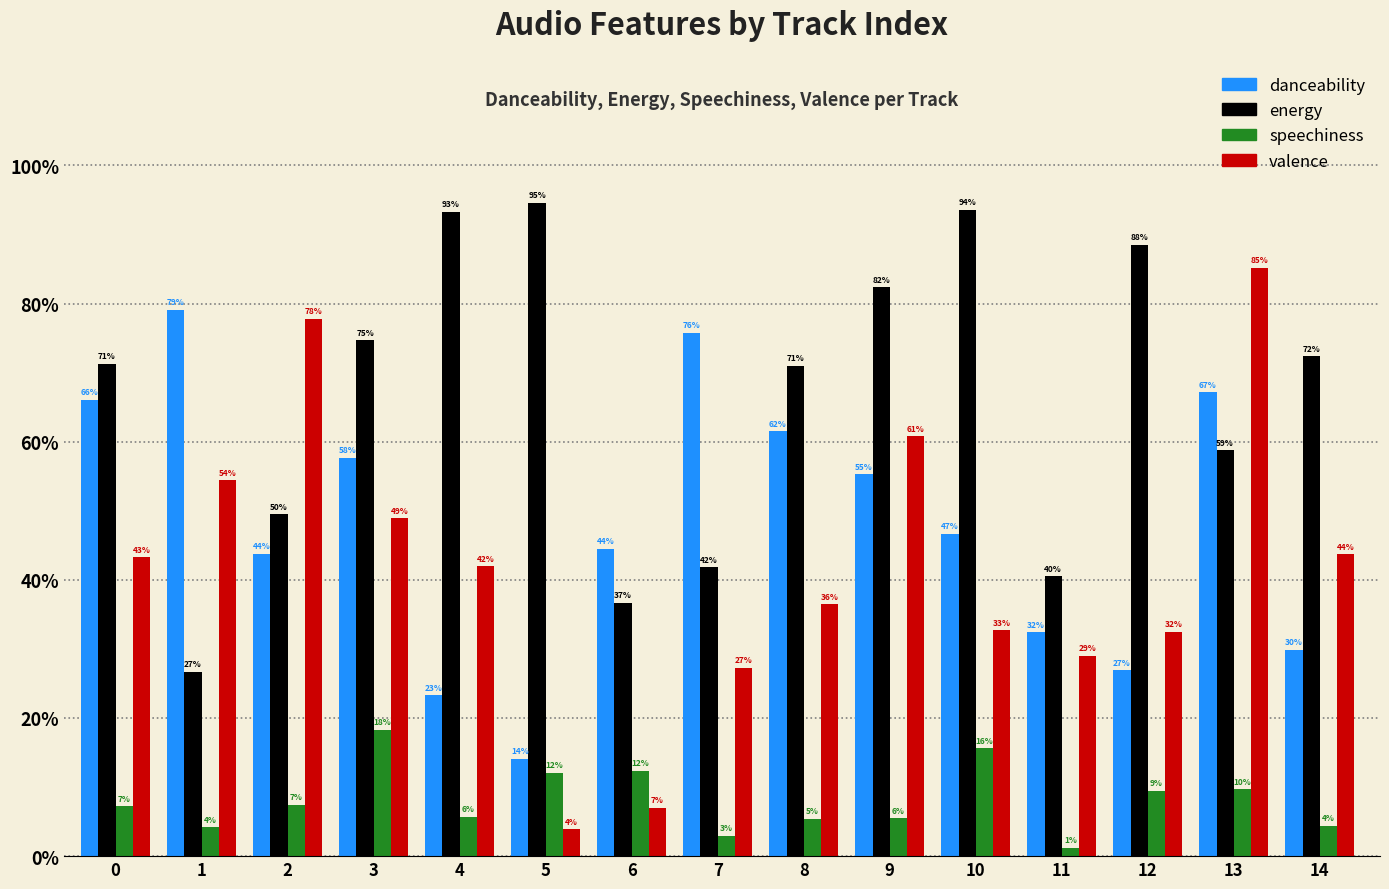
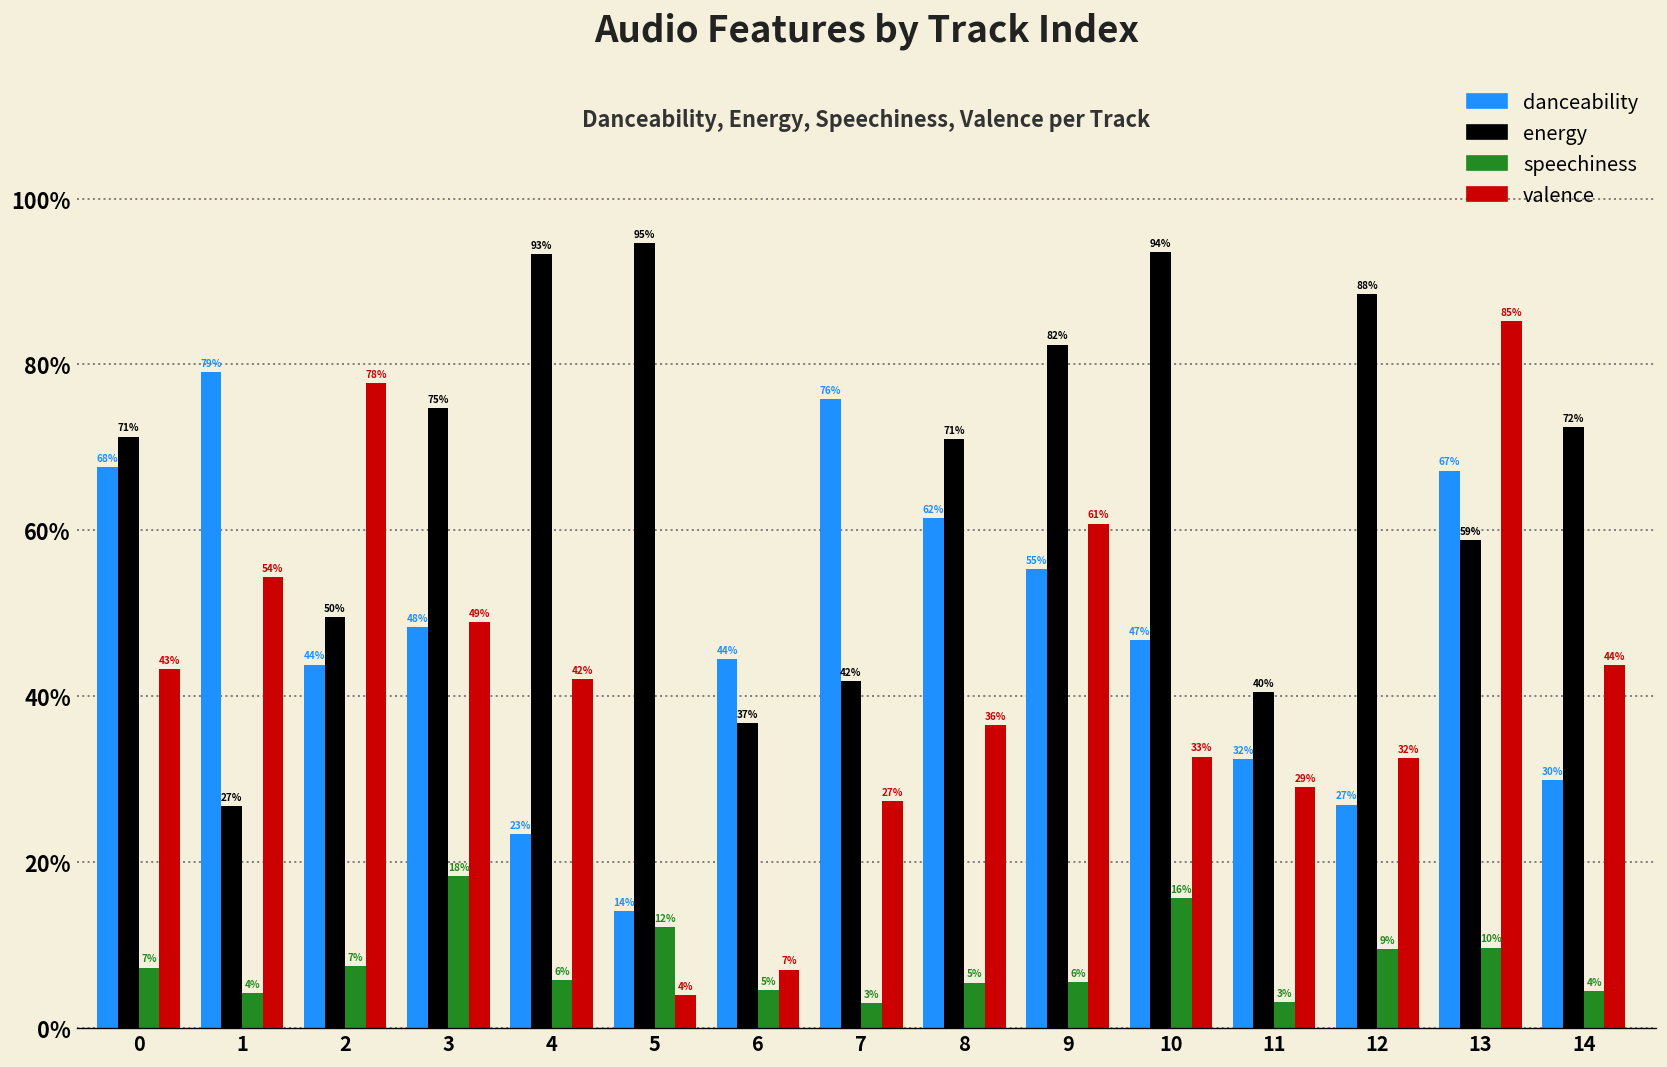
  {
    "danceability": {
-     "0": "66%",
+     "0": "68%",
      "1": "79%",
      "2": "44%",
-     "3": "58%",
+     "3": "48%",
      "4": "23%",
      "5": "14%",
      "6": "44%",
      "7": "76%",
      "8": "62%",
      "9": "55%",
      "10": "47%",
      "11": "32%",
      "12": "27%",
      "13": "67%",
      "14": "30%"
    },
    "energy": {
      "0": "71%",
      "1": "27%",
      "2": "50%",
      "3": "75%",
      "4": "93%",
      "5": "95%",
      "6": "37%",
      "7": "42%",
      "8": "71%",
      "9": "82%",
      "10": "94%",
      "11": "40%",
      "12": "88%",
      "13": "59%",
      "14": "72%"
    },
    "speechiness": {
      "0": "7%",
      "1": "4%",
      "2": "7%",
      "3": "18%",
      "4": "6%",
      "5": "12%",
-     "6": "12%",
+     "6": "5%",
      "7": "3%",
      "8": "5%",
      "9": "6%",
      "10": "16%",
-     "11": "1%",
+     "11": "3%",
      "12": "9%",
      "13": "10%",
      "14": "4%"
    },
    "valence": {
      "0": "43%",
      "1": "54%",
      "2": "78%",
      "3": "49%",
      "4": "42%",
      "5": "4%",
      "6": "7%",
      "7": "27%",
      "8": "36%",
      "9": "61%",
      "10": "33%",
      "11": "29%",
      "12": "32%",
      "13": "85%",
      "14": "44%"
    }
  }
